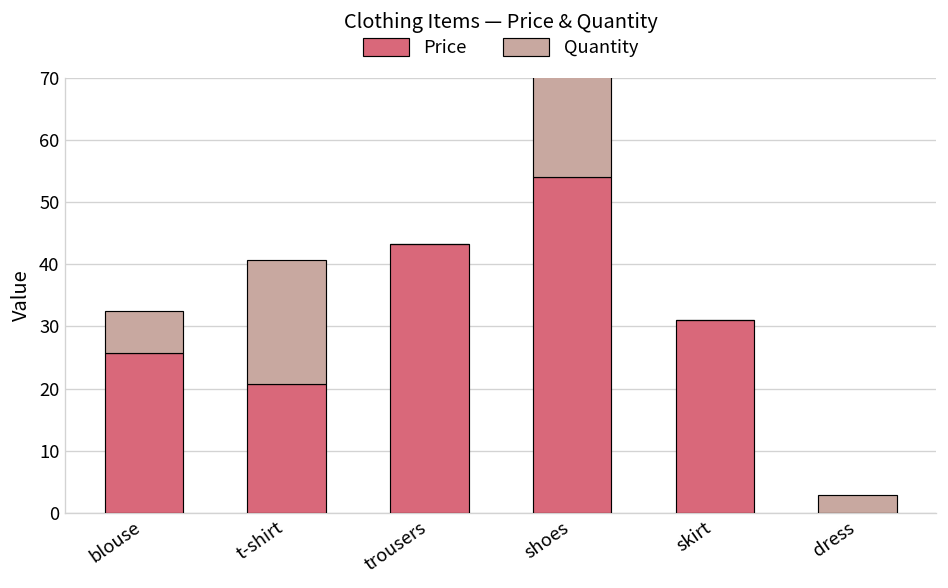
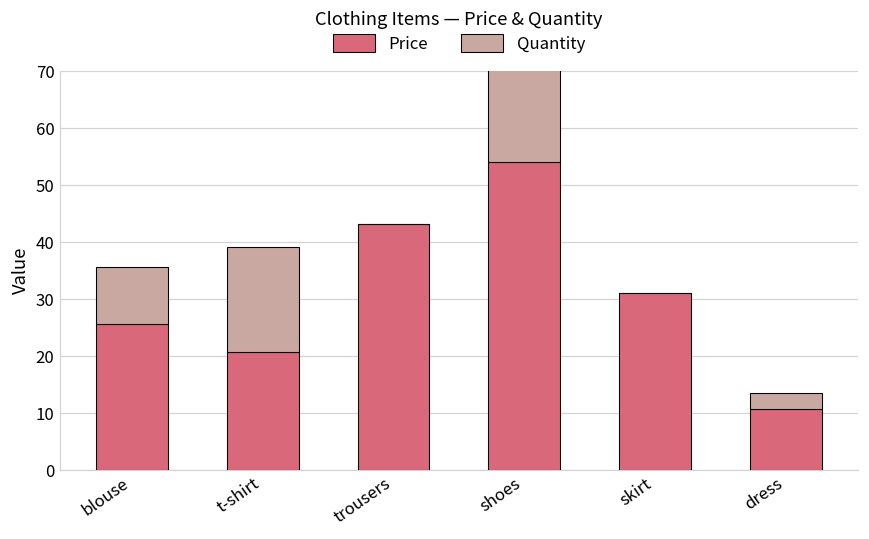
  {
    "Price": {
      "blouse": 26,
      "t-shirt": 21,
      "trousers": 43,
      "shoes": 54,
      "skirt": 31,
-     "dress": 0
+     "dress": 11
    },
    "Quantity": {
-     "blouse": 7,
-     "t-shirt": 20,
+     "blouse": 10,
+     "t-shirt": 18,
      "trousers": 0,
      "skirt": 0,
      "dress": 3
    }
  }
